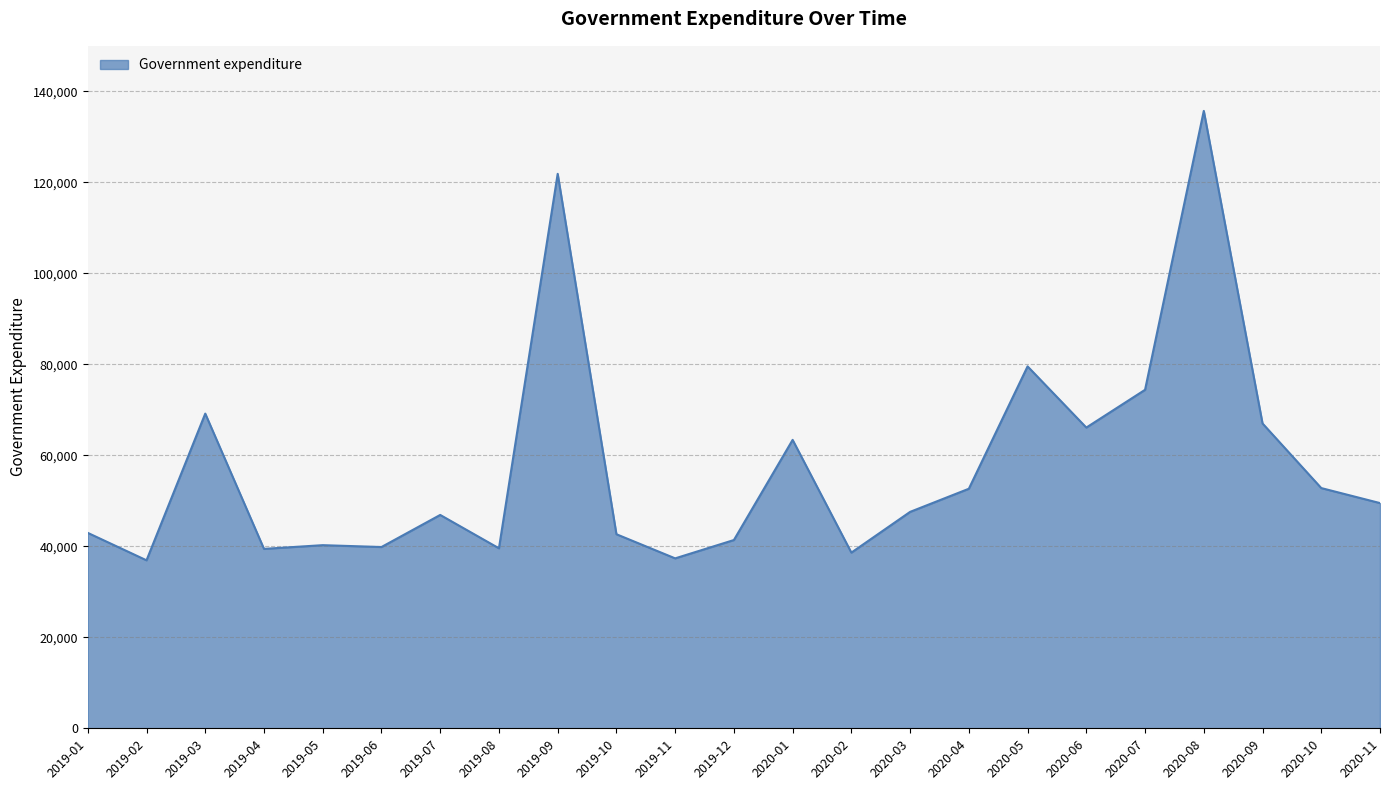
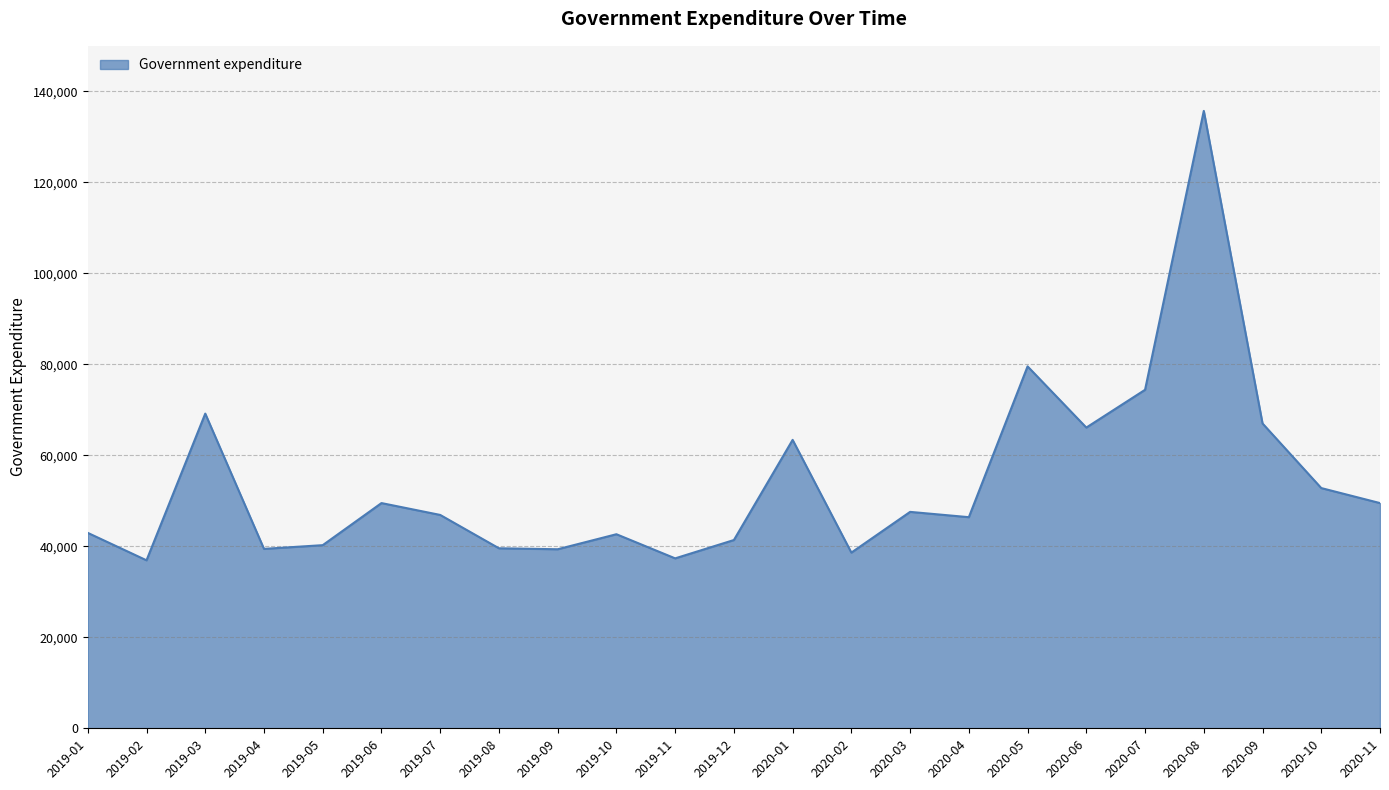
  {
    "2019-01": "43,000",
    "2019-02": "37,000",
    "2019-03": "69,000",
    "2019-04": "39,000",
    "2019-05": "40,000",
-   "2019-06": "40,000",
+   "2019-06": "50,000",
    "2019-07": "47,000",
    "2019-08": "40,000",
-   "2019-09": "122,000",
+   "2019-09": "39,000",
    "2019-10": "43,000",
    "2019-11": "37,000",
    "2019-12": "41,000",
    "2020-01": "63,000",
    "2020-02": "39,000",
    "2020-03": "48,000",
-   "2020-04": "53,000",
+   "2020-04": "46,000",
    "2020-05": "80,000",
    "2020-06": "66,000",
    "2020-07": "74,000",
    "2020-08": "136,000",
    "2020-09": "67,000",
    "2020-10": "53,000",
    "2020-11": "50,000"
  }
